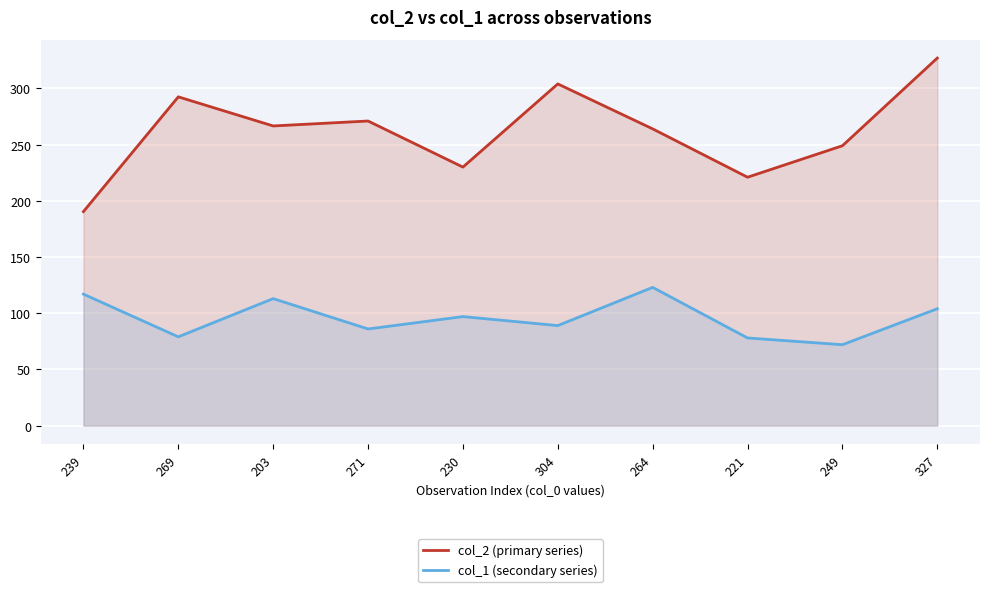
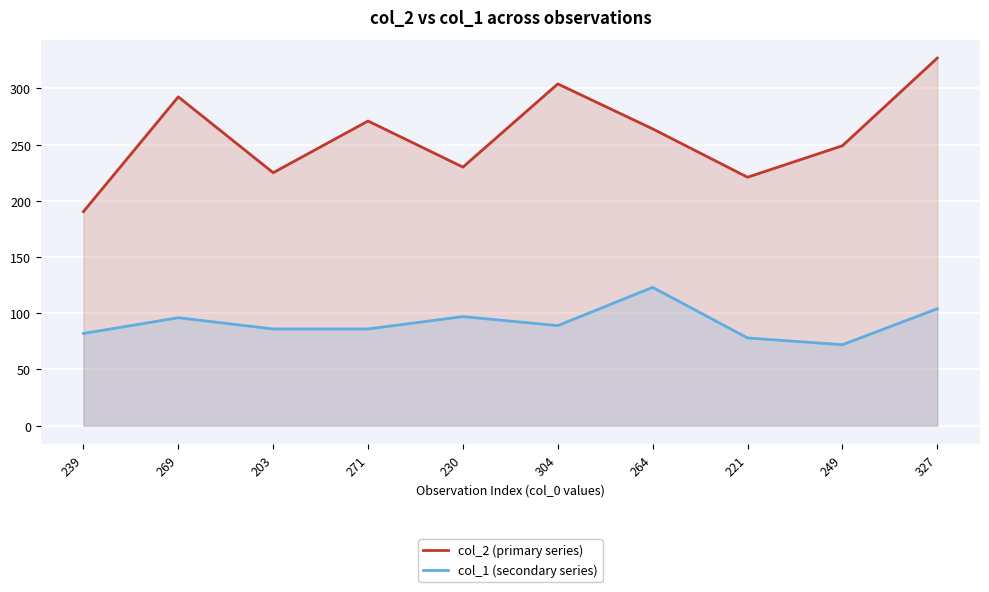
  {
    "col_2 (primary series)": {
      "239": 190,
      "269": 293,
-     "203": 267,
+     "203": 225,
      "271": 271,
      "230": 230,
      "304": 304,
      "264": 264,
      "221": 221,
      "249": 249,
      "327": 327
    },
    "col_1 (secondary series)": {
-     "239": 117,
-     "269": 79,
-     "203": 113,
+     "239": 82,
+     "269": 96,
+     "203": 86,
      "271": 86,
      "230": 97,
      "304": 89,
      "264": 123,
      "221": 78,
      "249": 72,
      "327": 104
    }
  }
